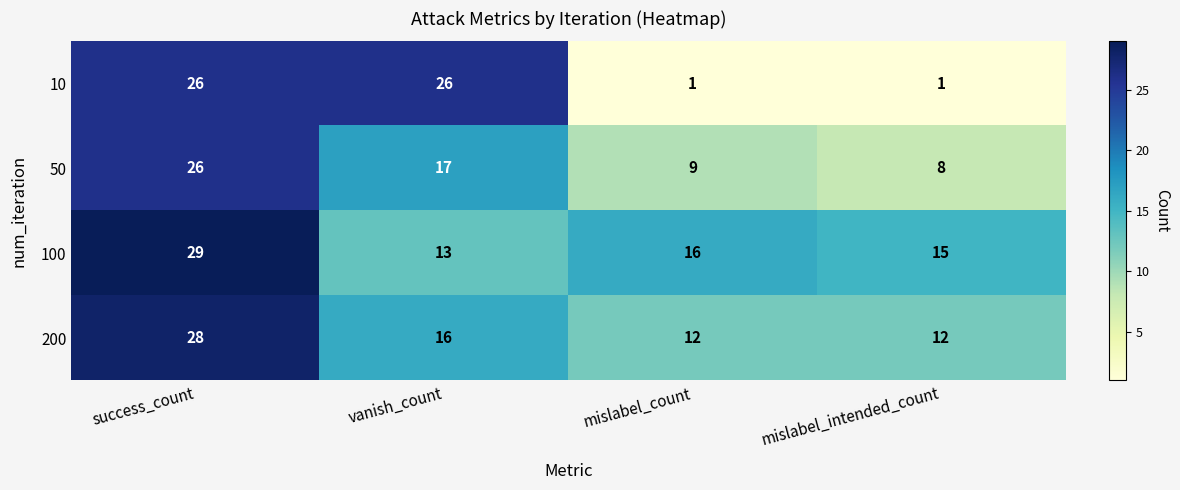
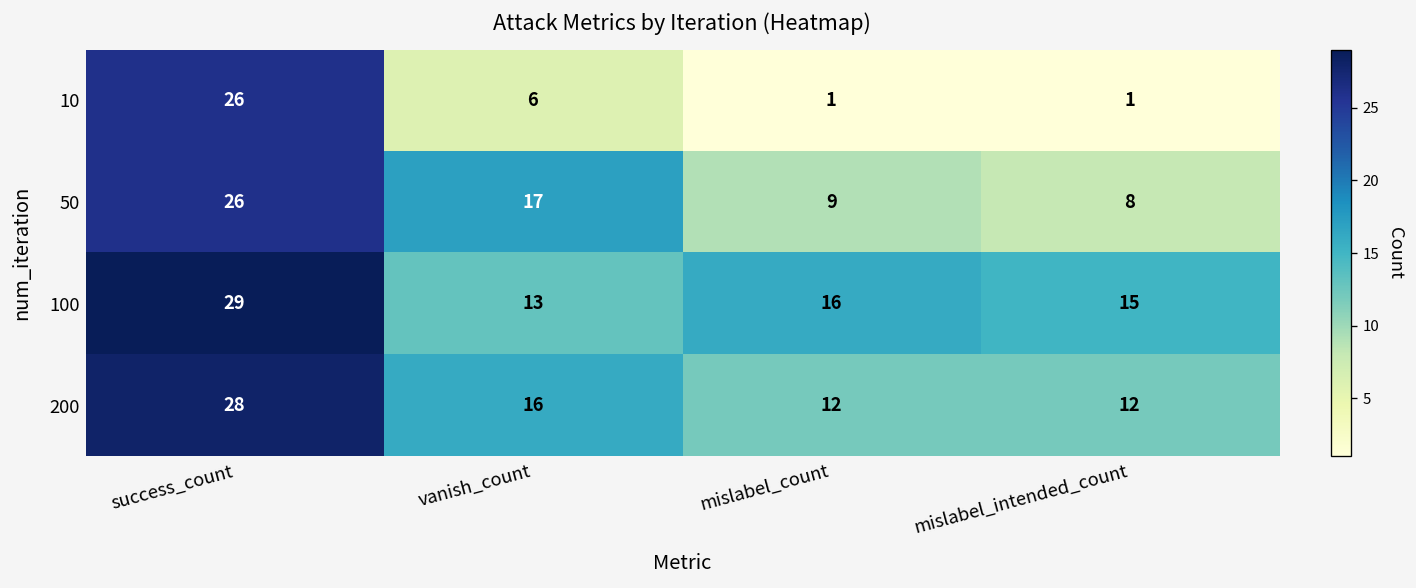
  {
    "10": {
      "success_count": 26,
-     "vanish_count": 26,
+     "vanish_count": 6,
      "mislabel_count": 1,
      "mislabel_intended_count": 1
    },
    "50": {
      "success_count": 26,
      "vanish_count": 17,
      "mislabel_count": 9,
      "mislabel_intended_count": 8
    },
    "100": {
      "success_count": 29,
      "vanish_count": 13,
      "mislabel_count": 16,
      "mislabel_intended_count": 15
    },
    "200": {
      "success_count": 28,
      "vanish_count": 16,
      "mislabel_count": 12,
      "mislabel_intended_count": 12
    }
  }
